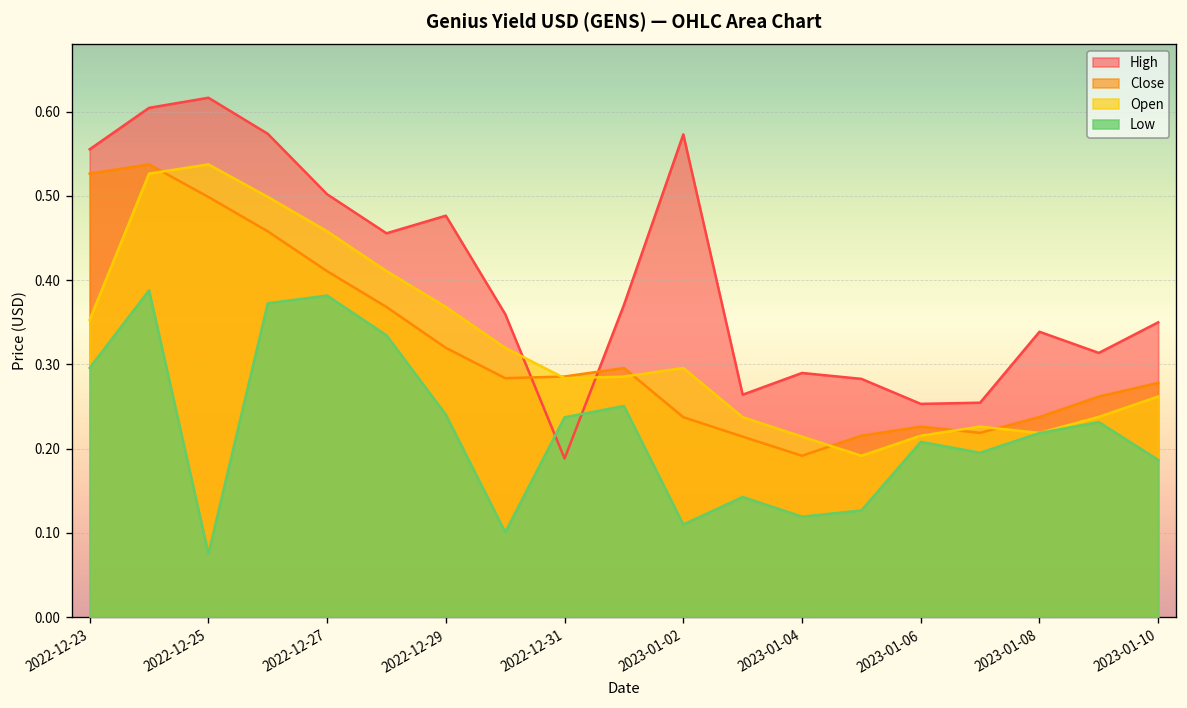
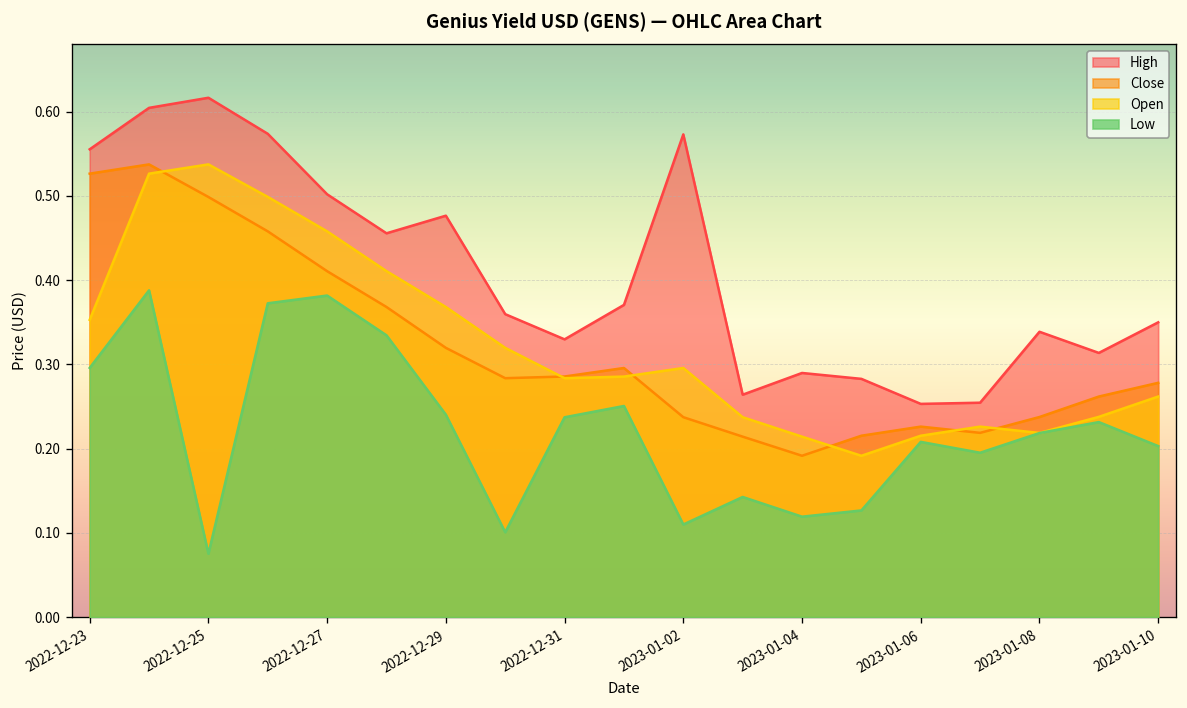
  {
    "High": {
      "2022-12-23": 0.56,
      "2022-12-25": 0.62,
      "2022-12-27": 0.50,
      "2022-12-29": 0.48,
-     "2022-12-31": 0.19,
+     "2022-12-31": 0.33,
      "2023-01-02": 0.57,
      "2023-01-04": 0.29,
      "2023-01-06": 0.25,
      "2023-01-08": 0.34,
      "2023-01-10": 0.35
    },
    "Low": {
      "2022-12-23": 0.30,
      "2022-12-25": 0.08,
      "2022-12-27": 0.38,
      "2022-12-29": 0.24,
      "2022-12-31": 0.24,
      "2023-01-02": 0.11,
      "2023-01-04": 0.12,
      "2023-01-06": 0.21,
-     "2023-01-10": 0.19
+     "2023-01-10": 0.20
    }
  }
